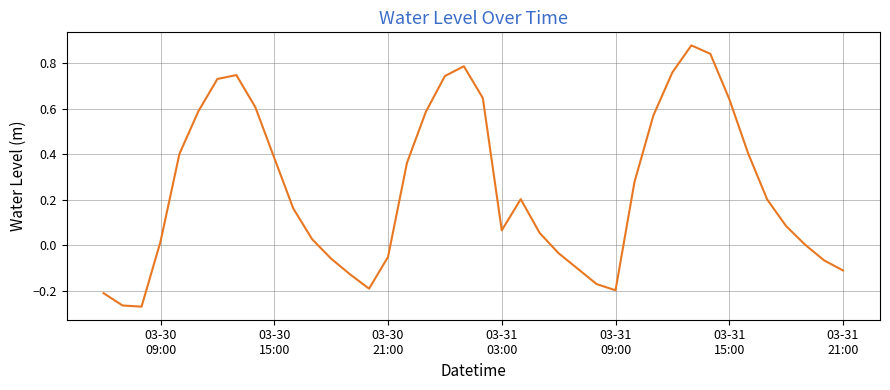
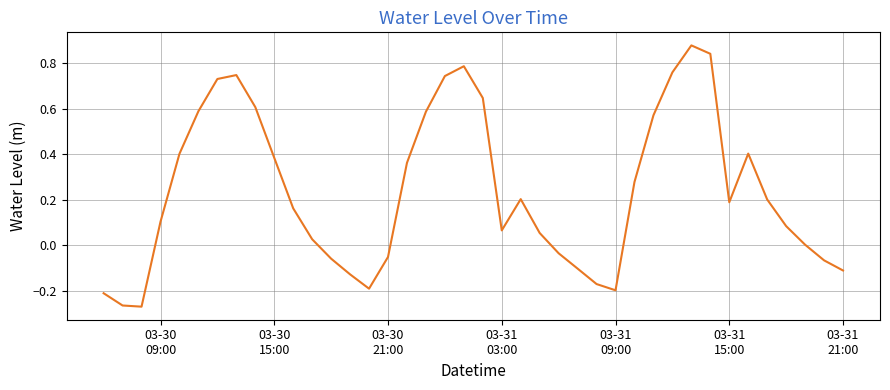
  {
-   "03-30 09:00": 0.02,
+   "03-30 09:00": 0.10,
    "03-30 15:00": 0.38,
    "03-30 21:00": -0.05,
    "03-31 03:00": 0.07,
    "03-31 09:00": -0.20,
-   "03-31 15:00": 0.64,
+   "03-31 15:00": 0.19,
    "03-31 21:00": -0.11
  }
